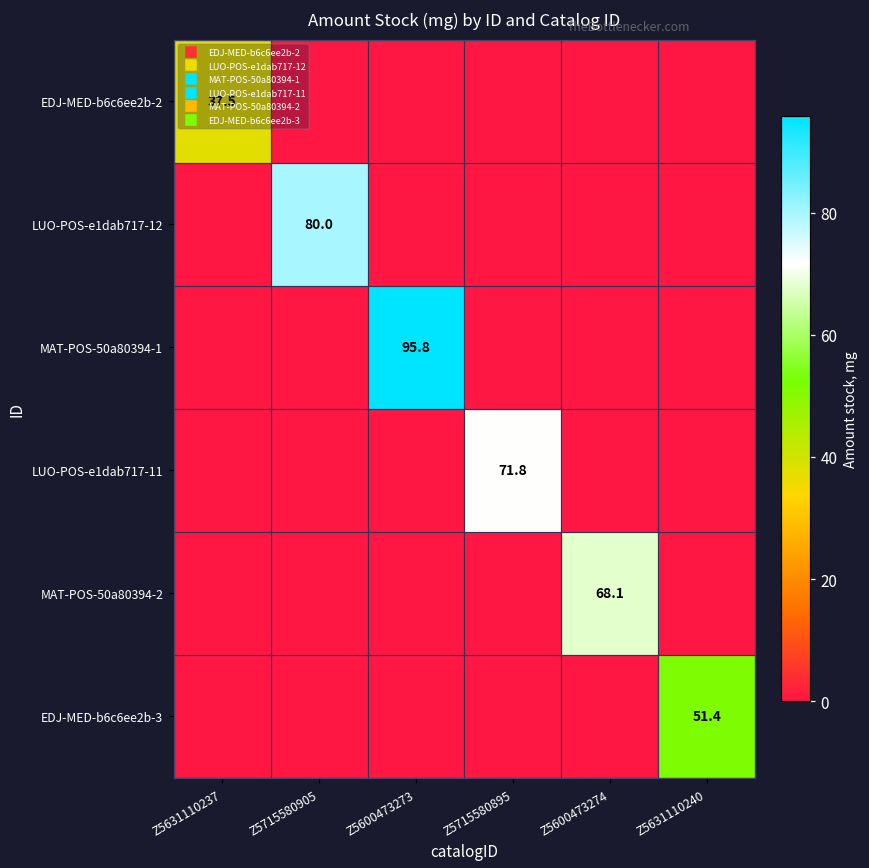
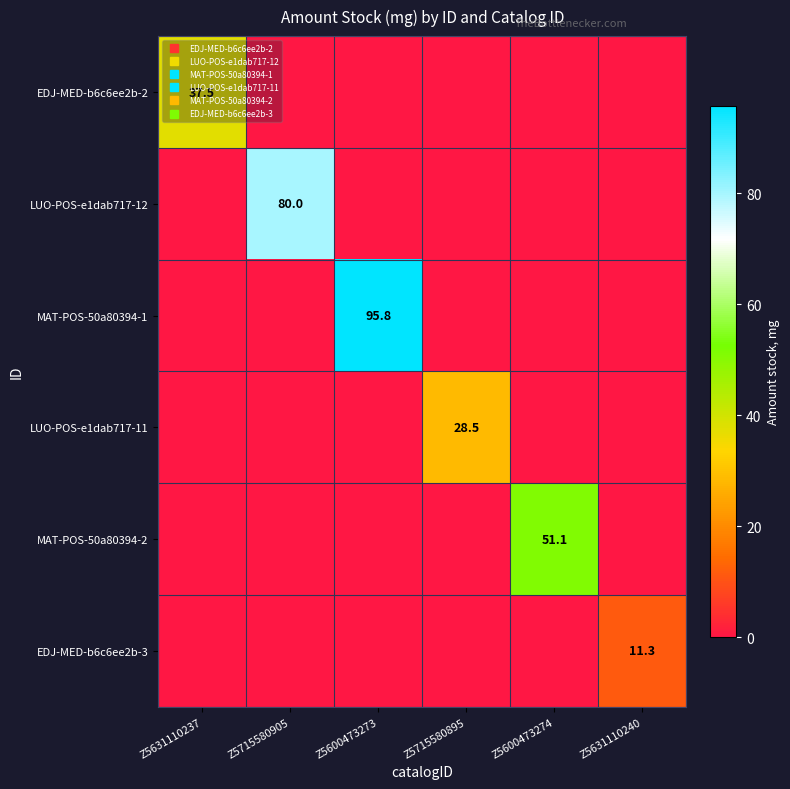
  {
    "LUO-POS-e1dab717-12": {
      "Z5715580905": 80.0
    },
    "MAT-POS-50a80394-1": {
      "Z5600473273": 95.8
    },
    "LUO-POS-e1dab717-11": {
-     "Z5715580895": 71.8
+     "Z5715580895": 28.5
    },
    "MAT-POS-50a80394-2": {
-     "Z5600473274": 68.1
+     "Z5600473274": 51.1
    },
    "EDJ-MED-b6c6ee2b-3": {
-     "Z5631110240": 51.4
+     "Z5631110240": 11.3
    }
  }
